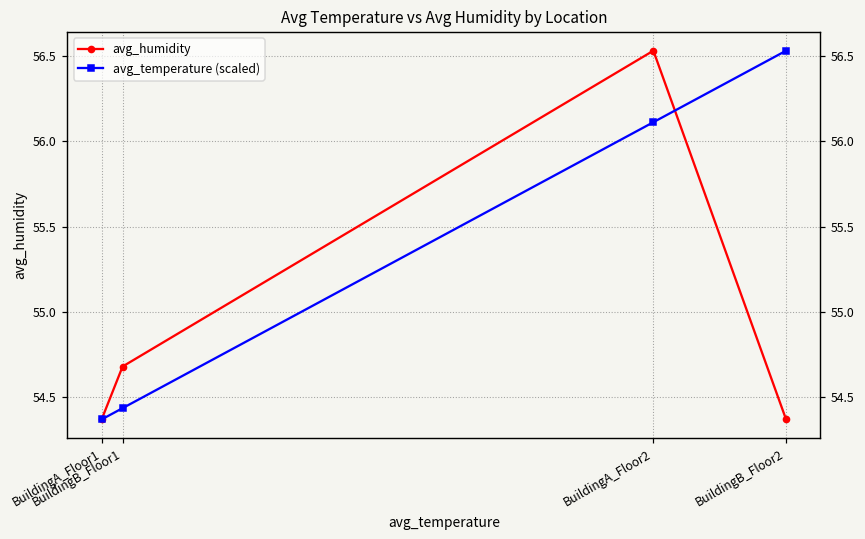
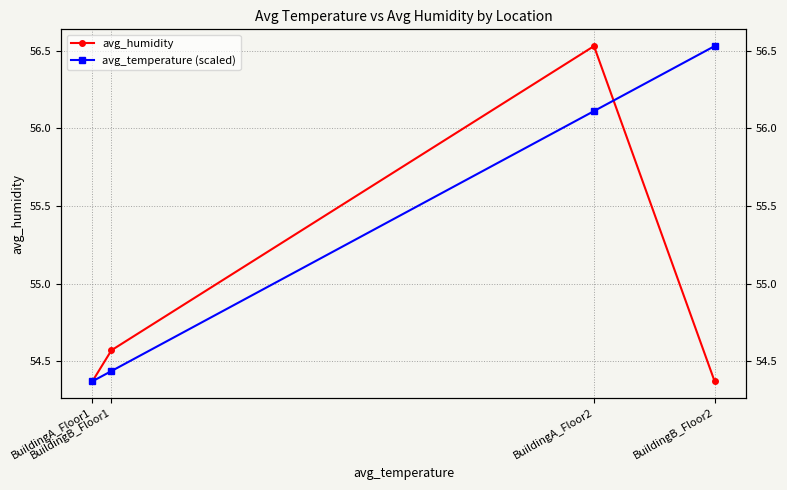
  {
    "avg_humidity": {
-     "BuildingB_Floor1": 54.68,
+     "BuildingB_Floor1": 54.57,
      "BuildingA_Floor2": 56.53,
      "BuildingB_Floor2": 54.37
    },
    "avg_temperature (scaled)": {
      "BuildingB_Floor1": 54.44,
      "BuildingA_Floor2": 56.11,
      "BuildingB_Floor2": 56.53
    }
  }
